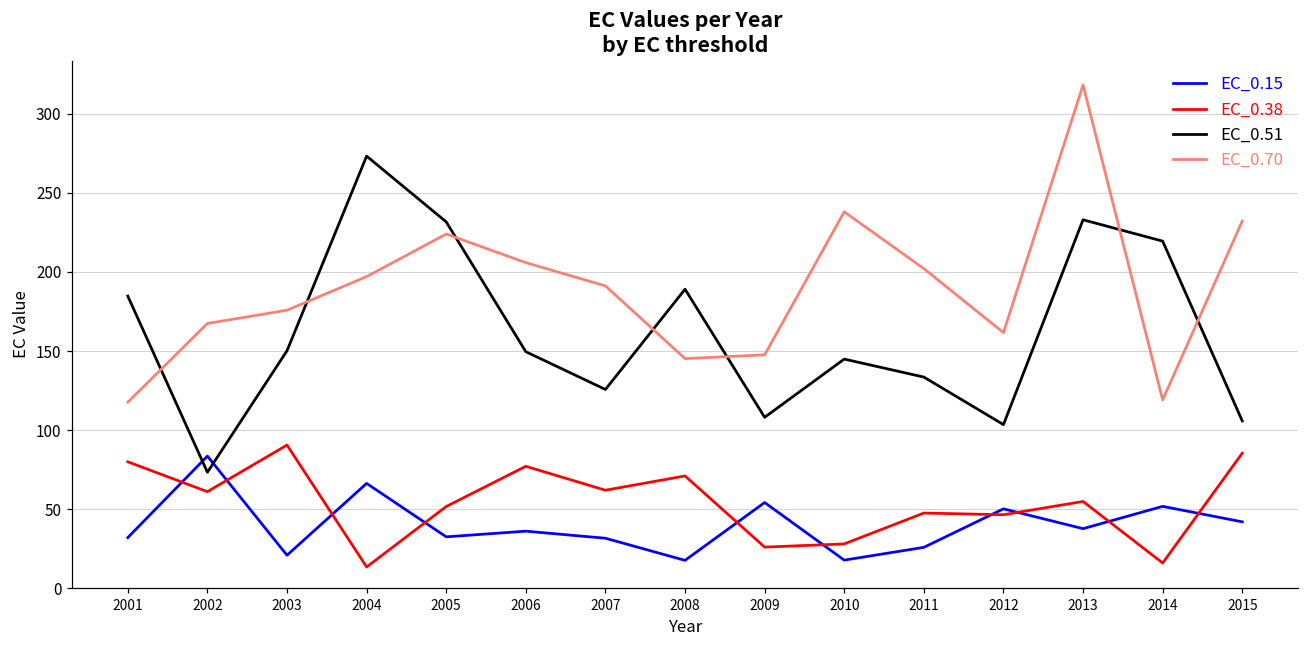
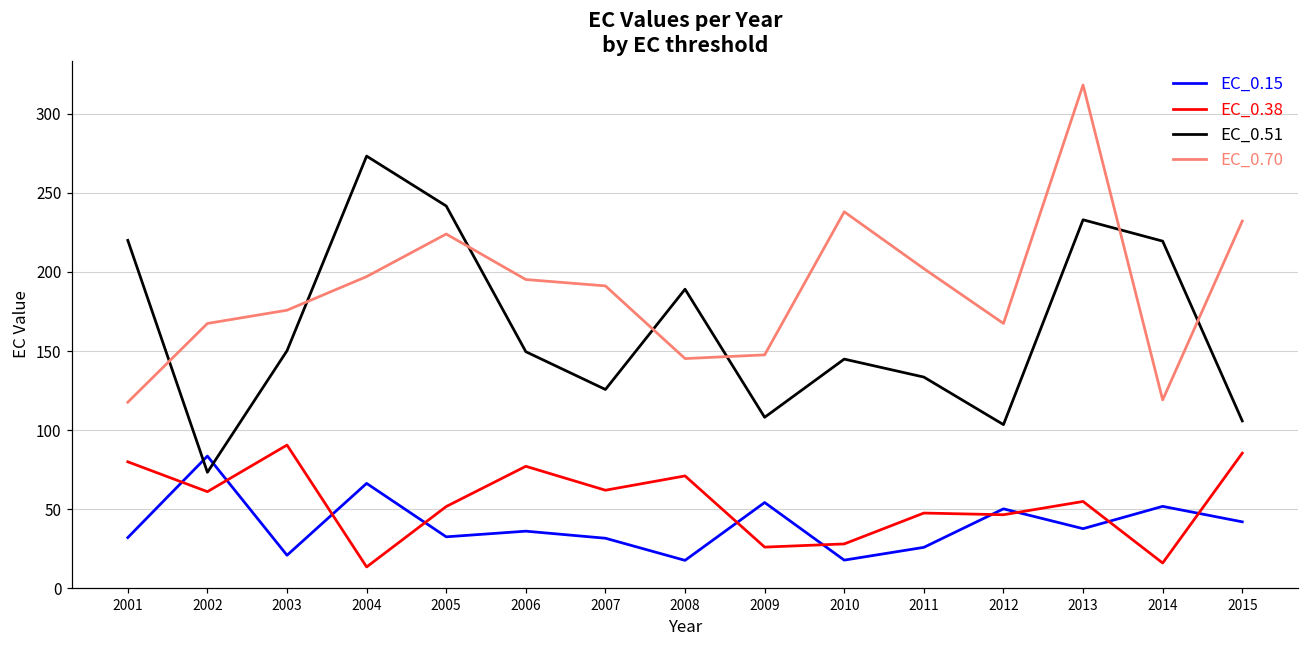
  {
    "EC_0.15": {
      "2001": 32,
      "2002": 84,
      "2003": 21,
      "2004": 66,
      "2005": 32,
      "2006": 36,
      "2007": 32,
      "2008": 18,
      "2009": 54,
      "2010": 18,
      "2011": 26,
      "2012": 50,
      "2013": 38,
      "2014": 52,
      "2015": 42
    },
    "EC_0.38": {
      "2001": 80,
      "2002": 61,
      "2003": 91,
      "2004": 13,
      "2005": 52,
      "2006": 77,
      "2007": 62,
      "2008": 71,
      "2009": 26,
      "2010": 28,
      "2011": 48,
      "2012": 46,
      "2013": 55,
      "2014": 16,
      "2015": 85
    },
    "EC_0.51": {
-     "2001": 185,
+     "2001": 220,
      "2002": 73,
      "2003": 150,
      "2004": 273,
-     "2005": 232,
+     "2005": 242,
      "2006": 150,
      "2007": 126,
      "2008": 189,
      "2009": 108,
      "2010": 145,
      "2011": 134,
      "2012": 103,
      "2013": 233,
      "2014": 219,
      "2015": 106
    },
    "EC_0.70": {
      "2001": 118,
      "2002": 167,
      "2003": 176,
      "2004": 197,
      "2005": 224,
-     "2006": 206,
+     "2006": 195,
      "2007": 191,
      "2008": 145,
      "2009": 148,
      "2010": 238,
      "2011": 202,
-     "2012": 162,
+     "2012": 167,
      "2013": 318,
      "2014": 119,
      "2015": 232
    }
  }
